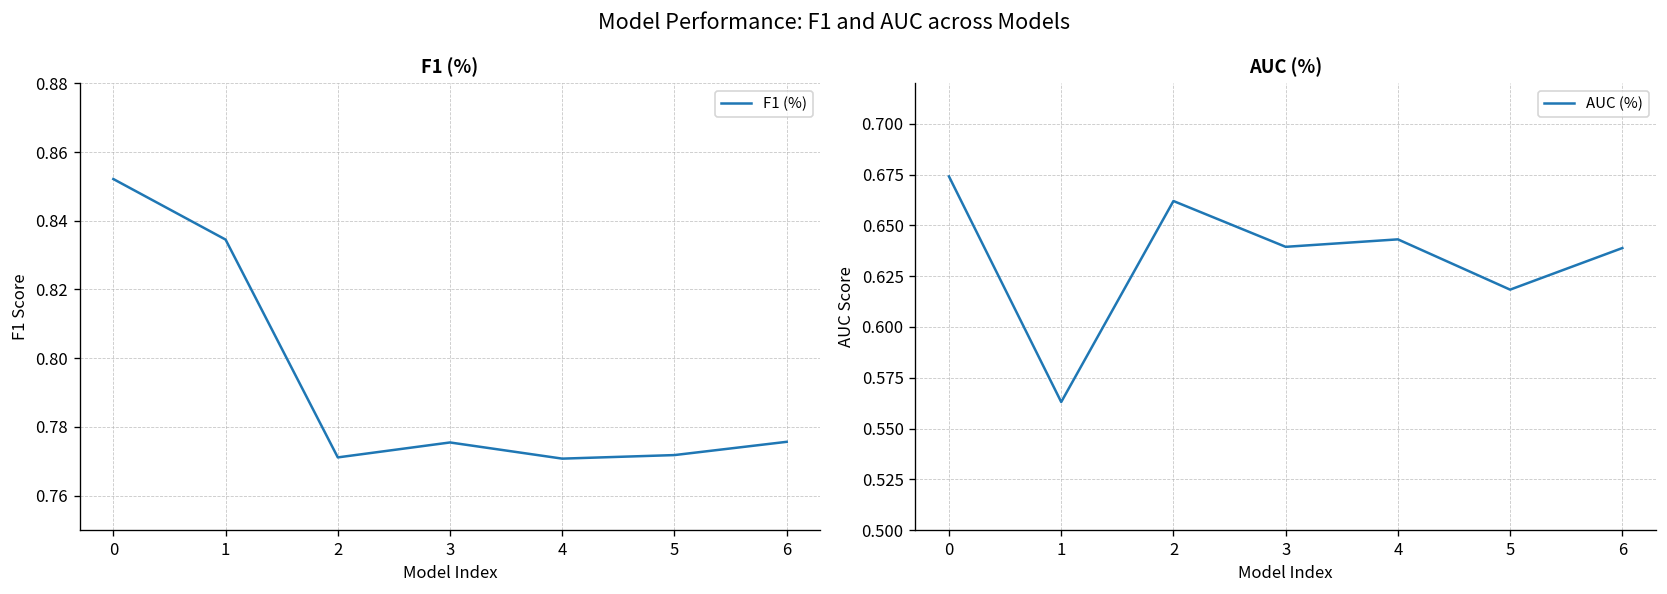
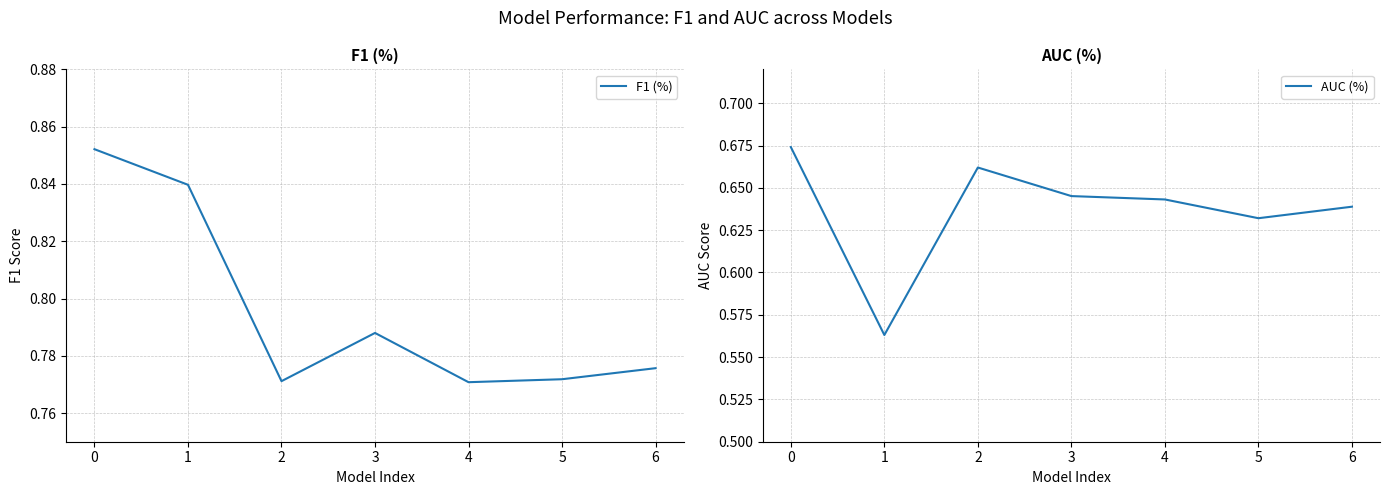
  {
    "F1 (%)": {
      "0": 0.852,
-     "1": 0.835,
+     "1": 0.840,
      "2": 0.771,
-     "3": 0.775,
+     "3": 0.788,
      "4": 0.771,
      "5": 0.772,
      "6": 0.776
    },
    "AUC (%)": {
      "0": 0.674,
      "1": 0.563,
      "2": 0.662,
-     "3": 0.639,
+     "3": 0.645,
      "4": 0.643,
-     "5": 0.618,
+     "5": 0.632,
      "6": 0.639
    }
  }
